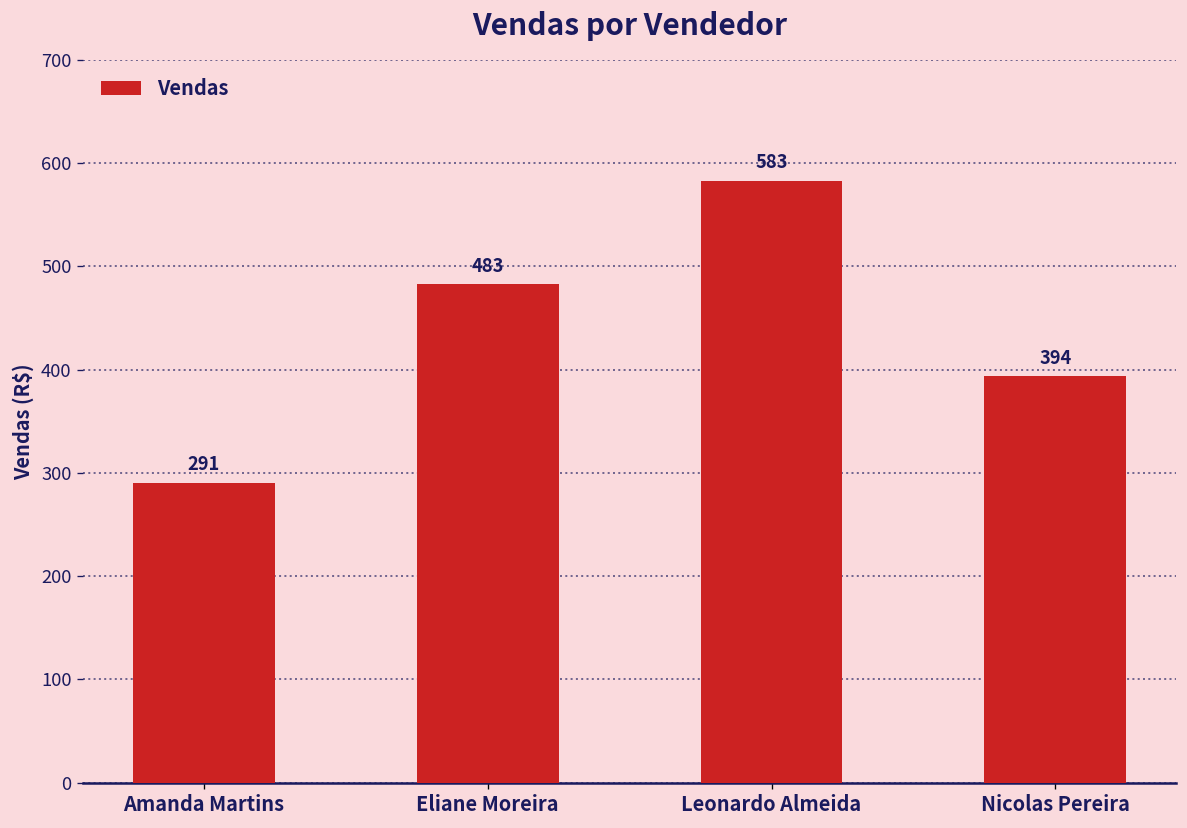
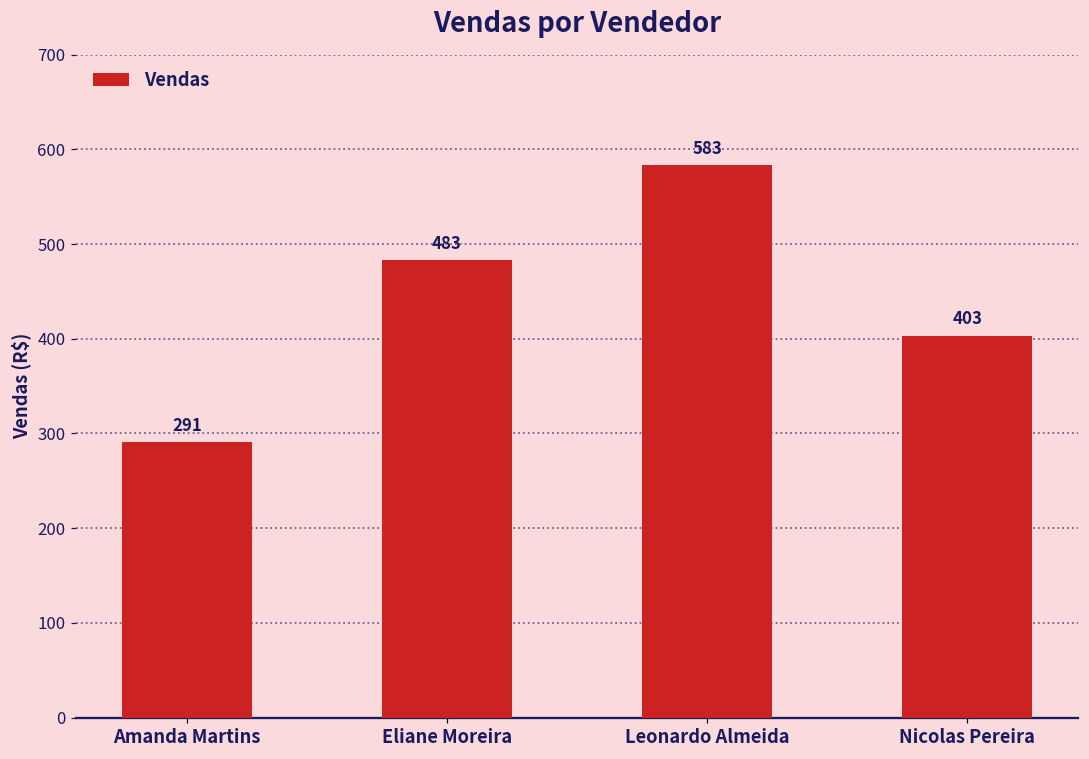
  {
    "Amanda Martins": 291,
    "Eliane Moreira": 483,
    "Leonardo Almeida": 583,
-   "Nicolas Pereira": 394
+   "Nicolas Pereira": 403
  }
